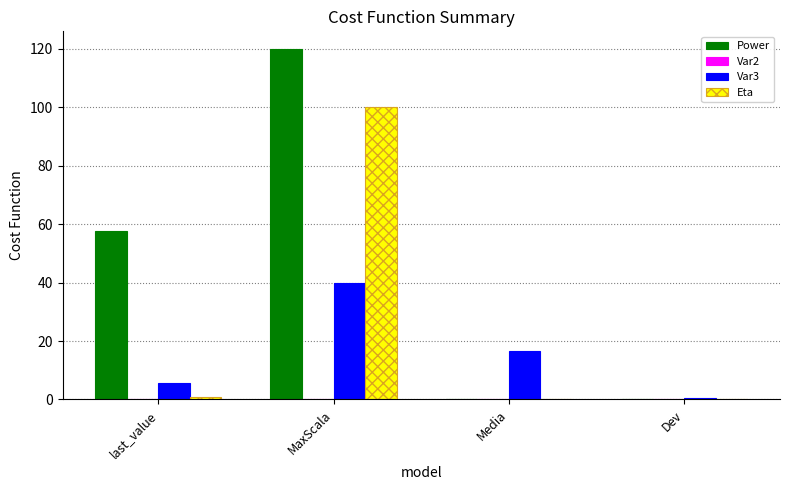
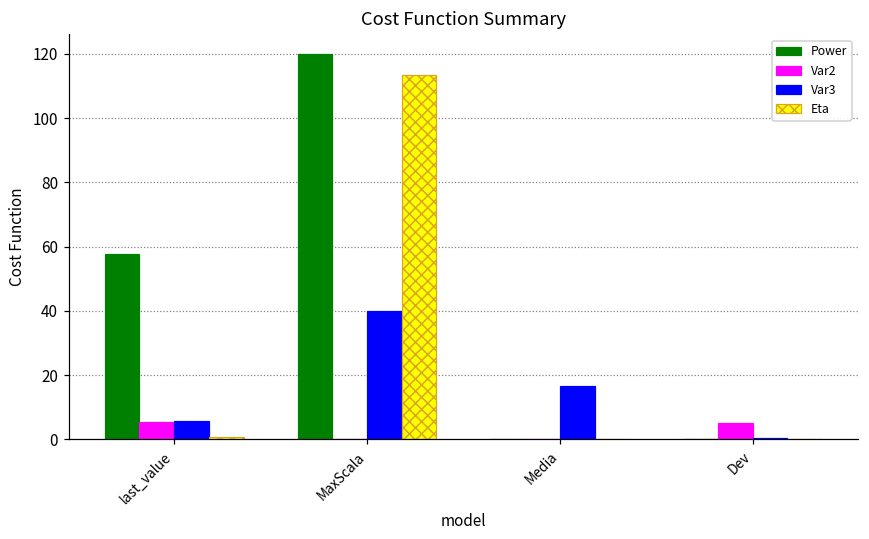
  {
    "Power": {
      "last_value": 58,
      "MaxScala": 120,
      "Media": 0,
      "Dev": 0
    },
    "Var2": {
-     "last_value": 0,
-     "Dev": 0
+     "last_value": 5,
+     "Dev": 5
    },
    "Var3": {
      "last_value": 6,
      "MaxScala": 40,
      "Media": 17
    },
    "Eta": {
-     "MaxScala": 100,
+     "MaxScala": 114,
      "Media": 0,
      "Dev": 0
    }
  }
